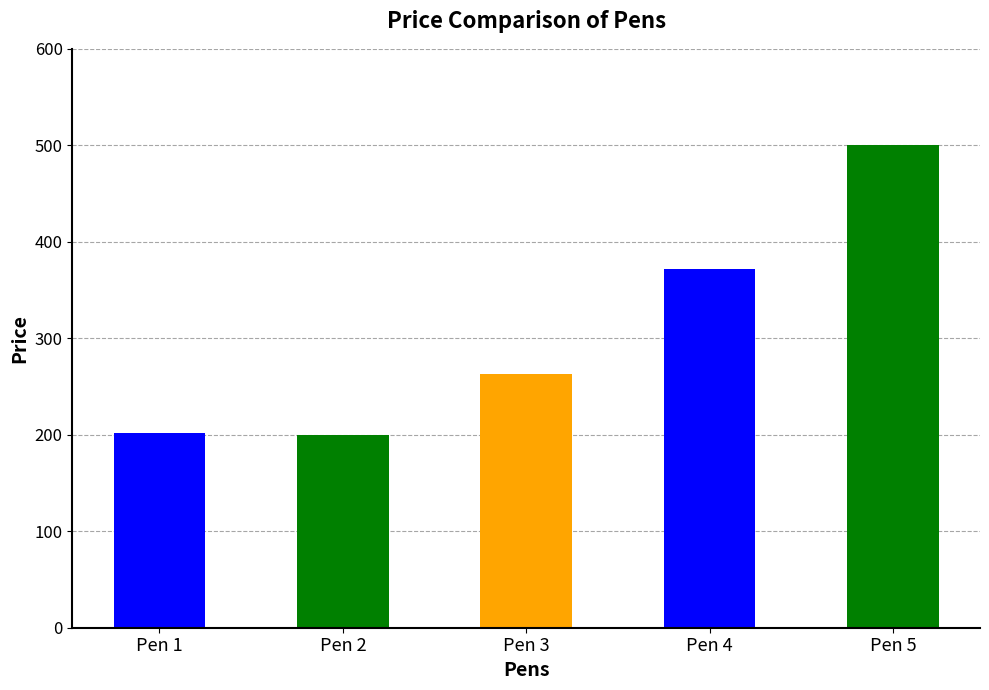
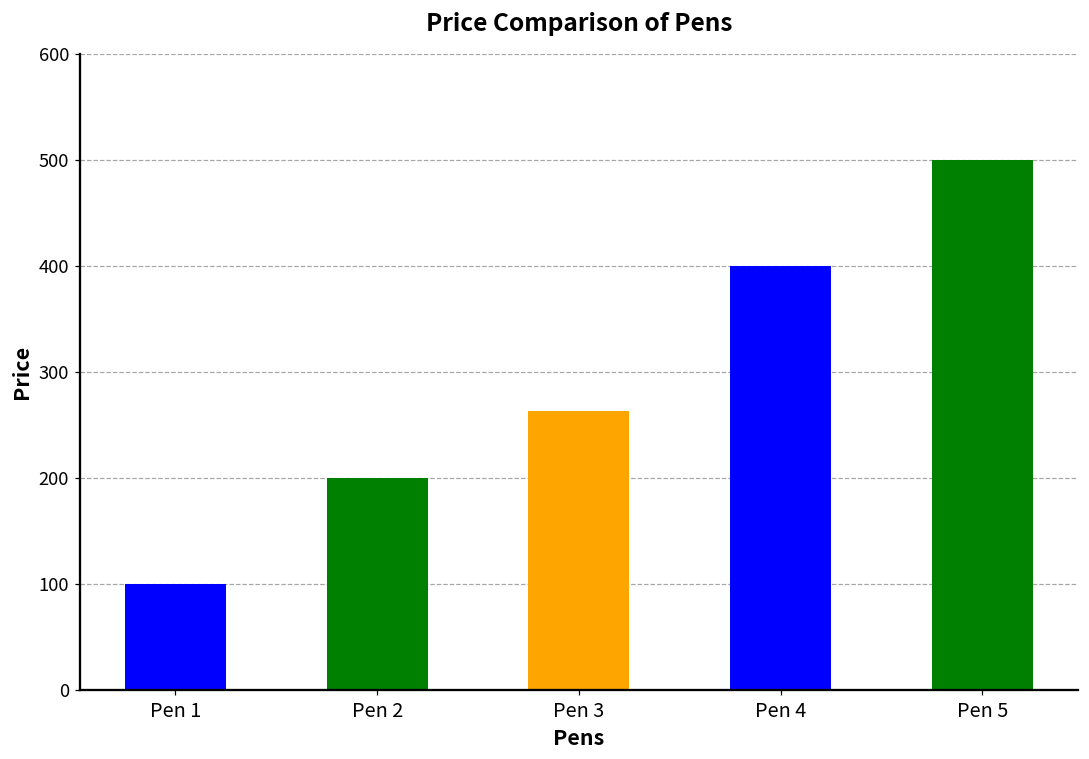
  {
-   "Pen 1": 200,
+   "Pen 1": 100,
    "Pen 2": 200,
    "Pen 3": 260,
-   "Pen 4": 370,
+   "Pen 4": 400,
    "Pen 5": 500
  }
